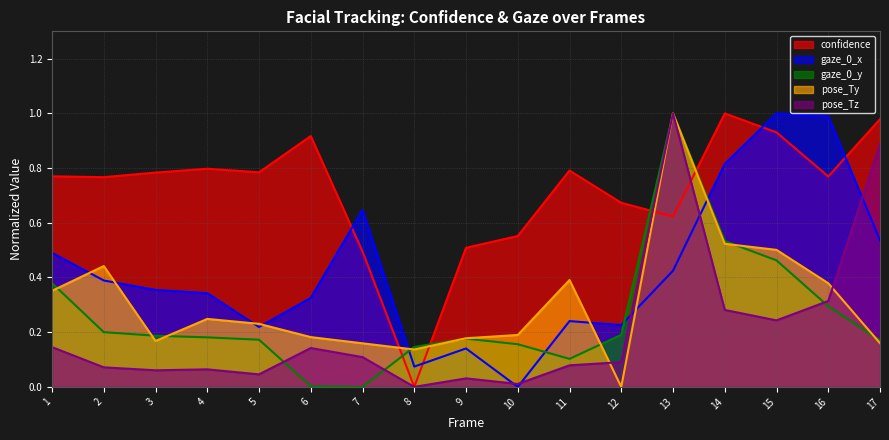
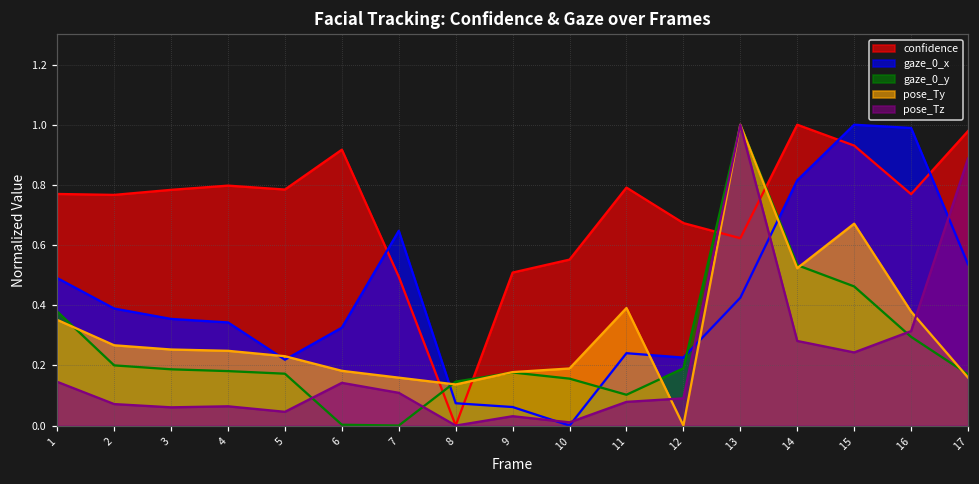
  {
    "confidence": {
      "1": 0.77,
      "2": 0.77,
      "3": 0.78,
      "4": 0.80,
      "5": 0.78,
      "6": 0.92,
      "7": 0.49,
      "9": 0.51,
      "10": 0.55,
      "11": 0.79,
      "12": 0.67,
      "13": 0.62,
      "14": 1.00,
      "15": 0.93,
      "16": 0.77,
      "17": 0.98
    },
    "gaze_0_x": {
      "1": 0.49,
      "2": 0.39,
      "3": 0.35,
      "4": 0.34,
      "5": 0.22,
      "6": 0.33,
      "7": 0.65,
      "8": 0.07,
-     "9": 0.14,
+     "9": 0.06,
      "10": 0.00,
      "11": 0.24,
      "12": 0.23,
      "13": 0.42,
      "14": 0.82,
      "15": 1.00,
      "16": 0.99,
      "17": 0.54
    },
    "gaze_0_y": {
      "1": 0.38,
      "2": 0.20,
      "3": 0.19,
      "4": 0.18,
      "5": 0.17,
      "6": 0.00,
      "7": 0.00,
      "10": 0.16,
      "11": 0.10,
      "12": 0.19,
      "14": 0.53,
      "15": 0.46,
      "16": 0.29,
      "17": 0.17
    },
    "pose_Ty": {
      "1": 0.35,
-     "2": 0.44,
-     "3": 0.17,
+     "2": 0.27,
+     "3": 0.25,
      "4": 0.25,
      "5": 0.23,
      "6": 0.18,
      "7": 0.16,
      "10": 0.19,
      "11": 0.39,
      "12": 0.00,
      "14": 0.52,
-     "15": 0.50,
+     "15": 0.67,
      "16": 0.38,
      "17": 0.16
    },
    "pose_Tz": {
      "1": 0.15,
      "2": 0.07,
      "3": 0.06,
      "4": 0.06,
      "5": 0.05,
      "6": 0.14,
      "7": 0.11,
      "9": 0.03,
      "10": 0.01,
      "11": 0.08,
      "12": 0.09,
      "14": 0.28,
      "15": 0.24,
      "16": 0.31,
      "17": 0.89
    }
  }
